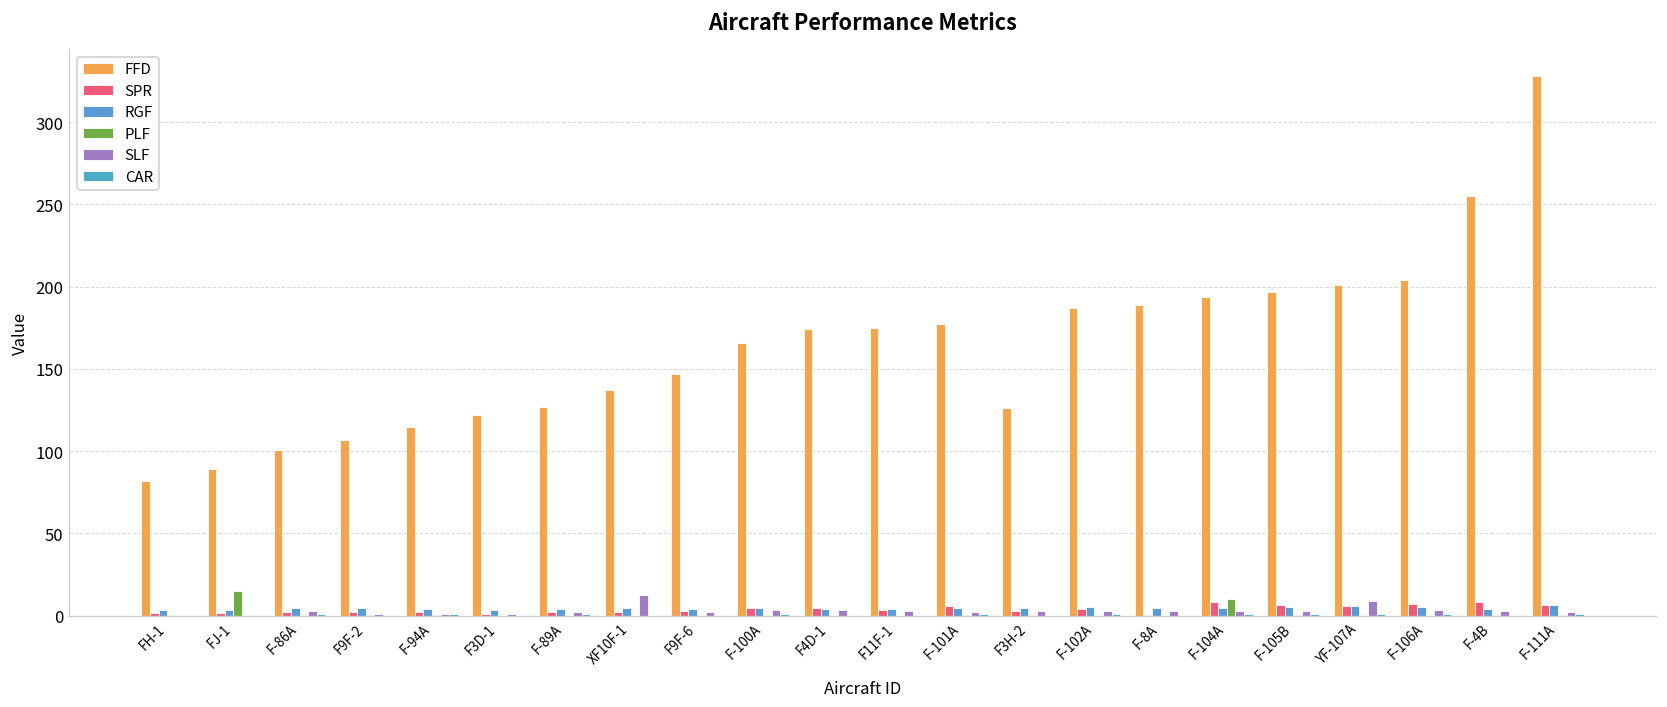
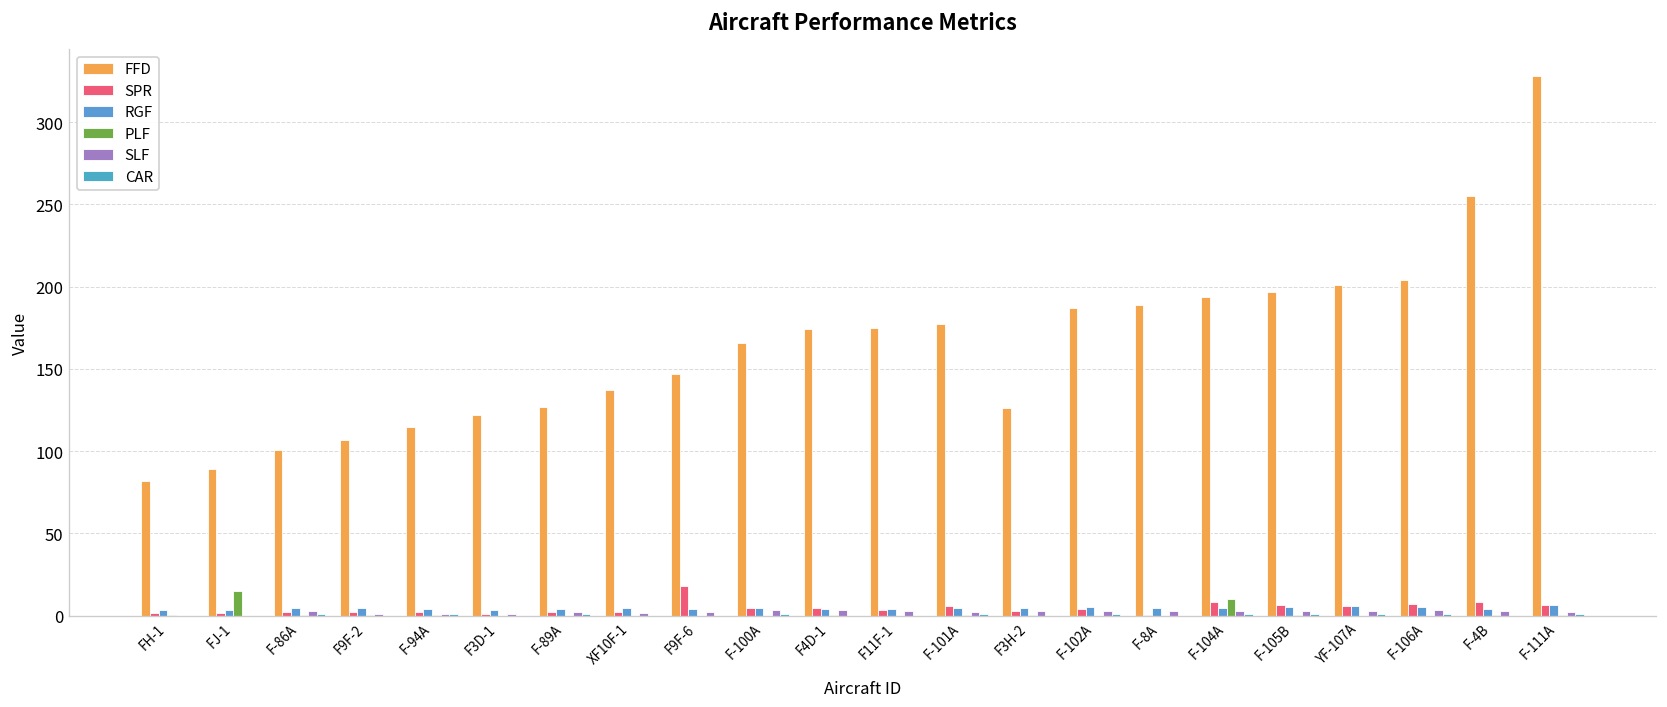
  {
    "FFD": {
      "FH-1": 82,
      "FJ-1": 89,
      "F-86A": 101,
      "F9F-2": 107,
      "F-94A": 115,
      "F3D-1": 122,
      "F-89A": 127,
      "XF10F-1": 137,
      "F9F-6": 147,
      "F-100A": 166,
      "F4D-1": 174,
      "F11F-1": 175,
      "F-101A": 177,
      "F3H-2": 126,
      "F-102A": 187,
      "F-8A": 189,
      "F-104A": 194,
      "F-105B": 197,
      "YF-107A": 201,
      "F-106A": 204,
      "F-4B": 255,
      "F-111A": 328
    },
    "SPR": {
      "F-86A": 2,
      "F9F-2": 2,
      "F-94A": 2,
      "F-89A": 2,
      "XF10F-1": 2,
-     "F9F-6": 3,
+     "F9F-6": 18,
      "F-100A": 5,
      "F4D-1": 5,
      "F11F-1": 4,
      "F-101A": 6,
      "F3H-2": 3,
      "F-102A": 4,
      "F-104A": 8,
      "F-105B": 7,
      "YF-107A": 6,
      "F-106A": 7,
      "F-4B": 9,
      "F-111A": 6
    },
    "PLF": {
      "FJ-1": 15,
      "F-89A": 0,
      "F-104A": 10
    },
    "SLF": {
      "F-86A": 3,
      "F-89A": 2,
-     "XF10F-1": 13,
+     "XF10F-1": 2,
      "F9F-6": 2,
      "F-100A": 3,
      "F4D-1": 4,
      "F11F-1": 3,
      "F-101A": 3,
      "F3H-2": 3,
      "F-102A": 3,
      "F-8A": 3,
      "F-104A": 3,
      "F-105B": 3,
-     "YF-107A": 9,
+     "YF-107A": 3,
      "F-106A": 3,
      "F-4B": 3,
      "F-111A": 2
    }
  }
